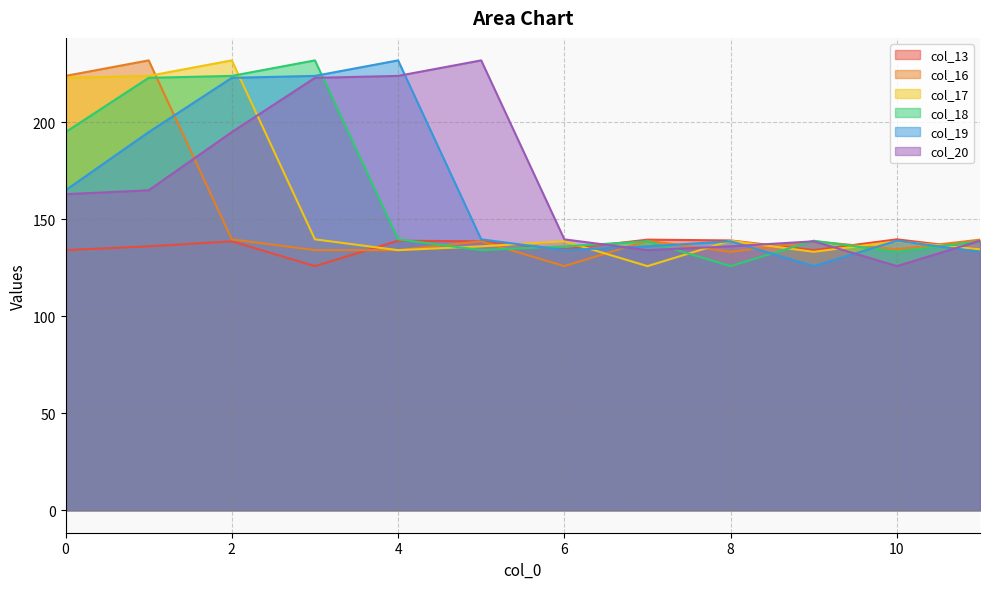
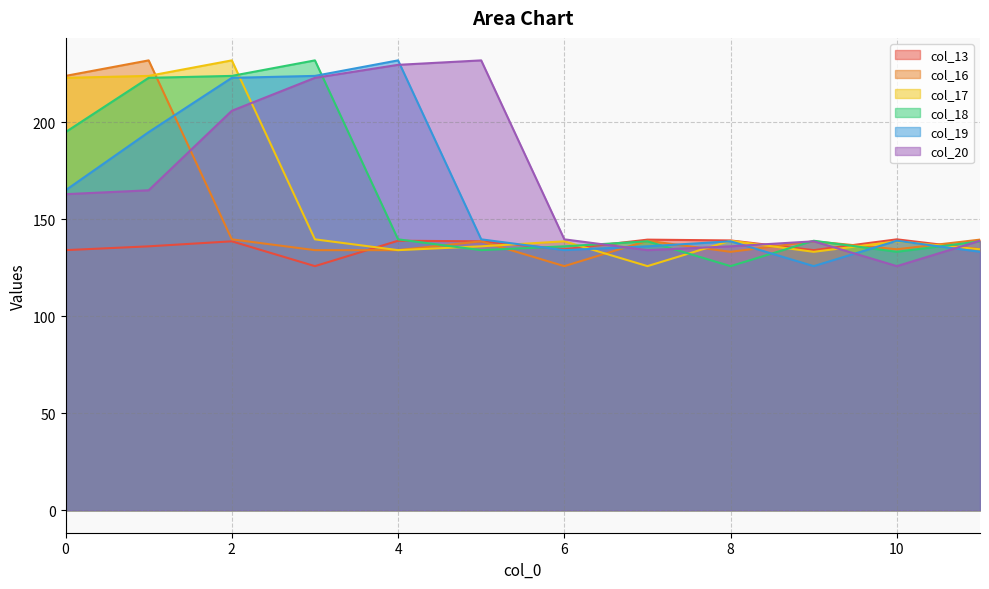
  {
    "col_18": {
      "0": 195,
      "6": 136,
      "8": 126
    },
    "col_19": {
      "0": 165,
      "4": 232
    },
    "col_20": {
      "0": 163,
-     "2": 195,
-     "4": 224,
+     "2": 206,
+     "4": 230,
      "8": 136,
      "10": 126
    }
  }
